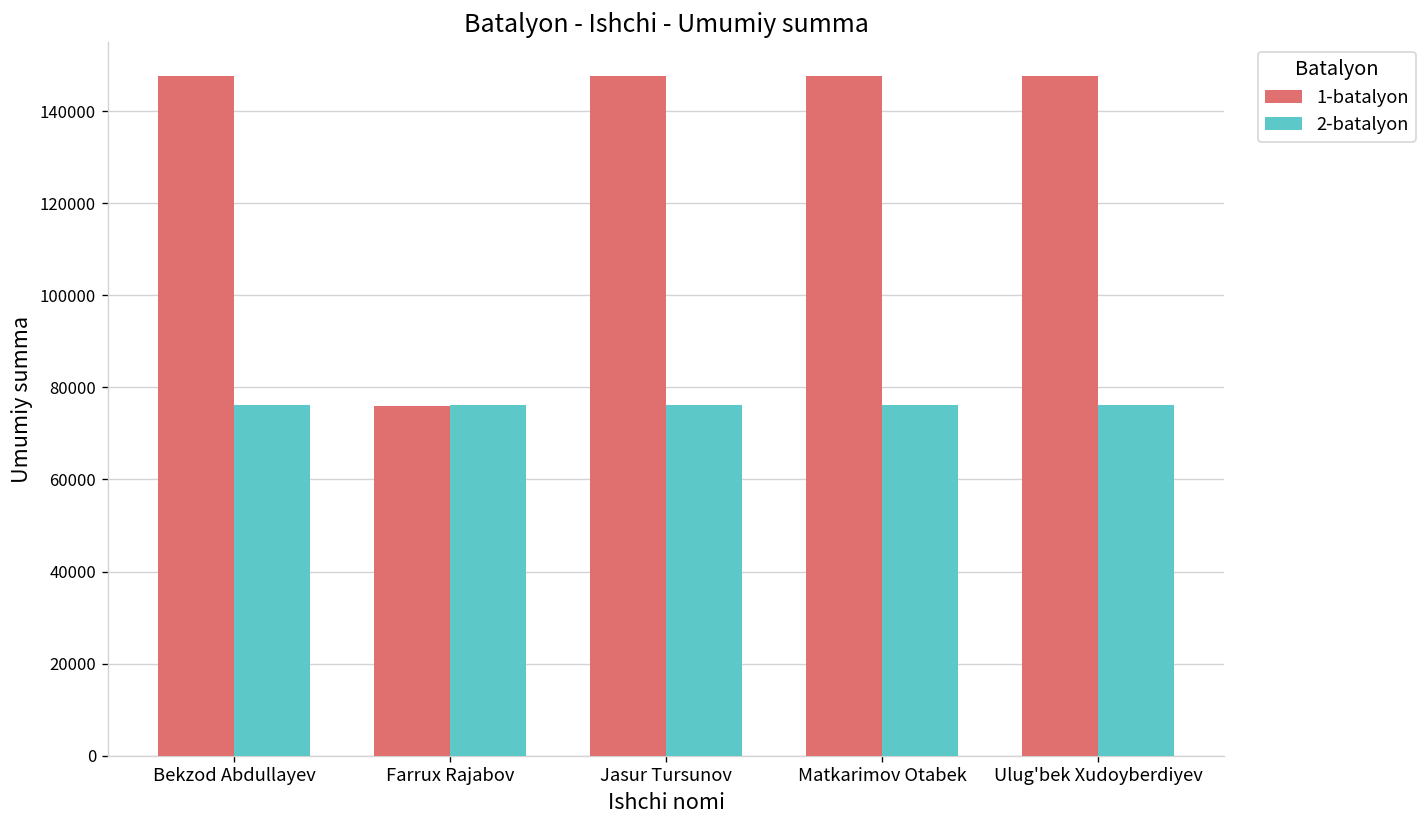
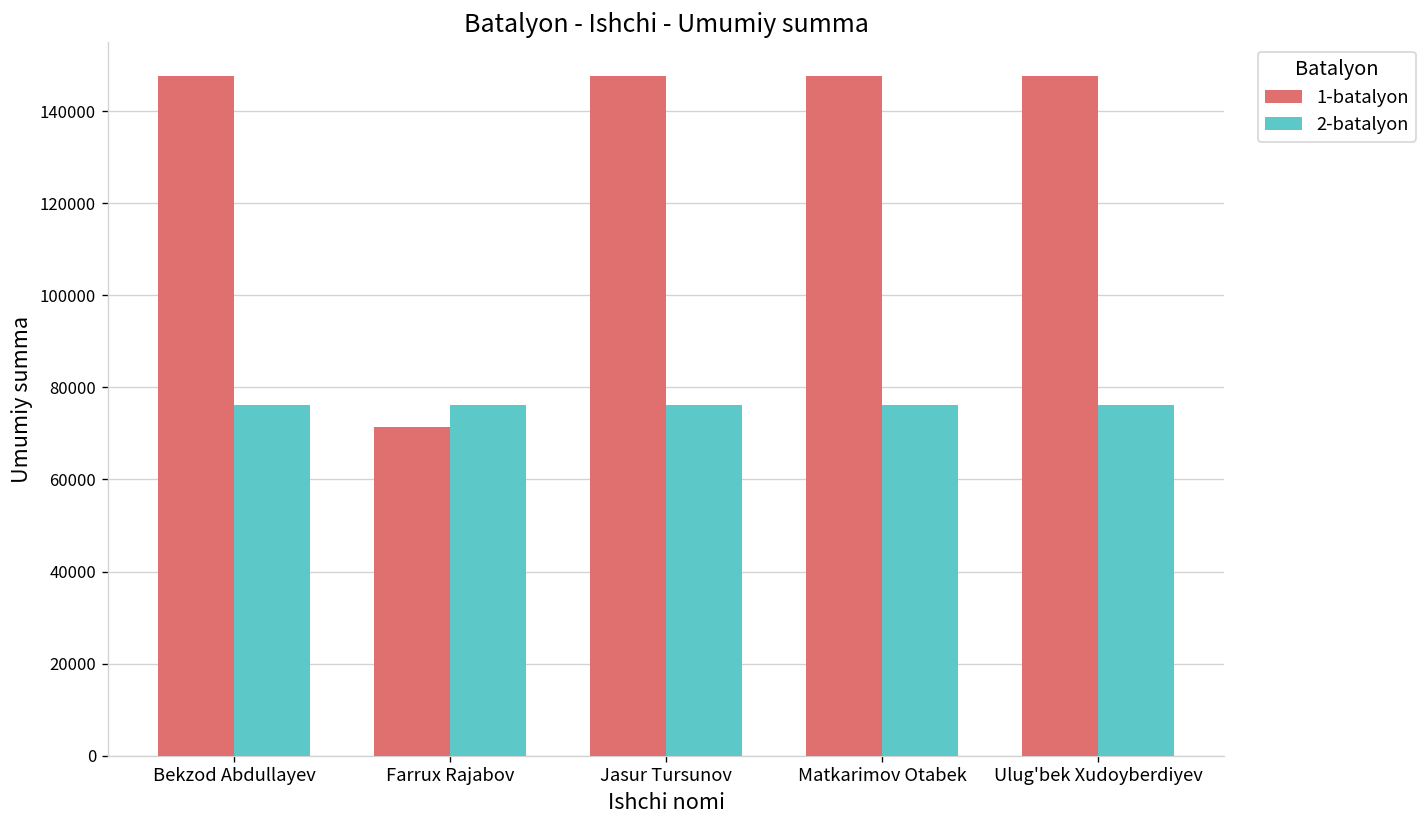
  {
    "1-batalyon": {
      "Bekzod Abdullayev": 148000,
-     "Farrux Rajabov": 76000,
+     "Farrux Rajabov": 71000,
      "Jasur Tursunov": 148000,
      "Matkarimov Otabek": 148000,
      "Ulug'bek Xudoyberdiyev": 148000
    },
    "2-batalyon": {
      "Bekzod Abdullayev": 76000,
      "Farrux Rajabov": 76000,
      "Jasur Tursunov": 76000,
      "Matkarimov Otabek": 76000,
      "Ulug'bek Xudoyberdiyev": 76000
    }
  }
